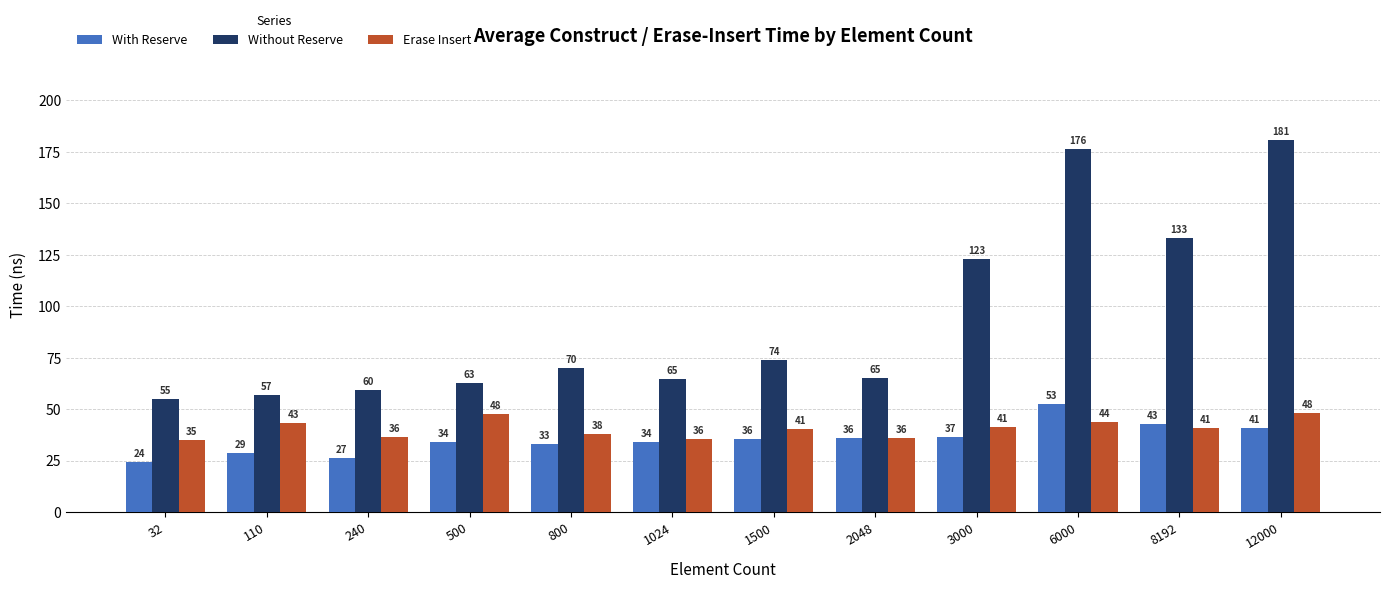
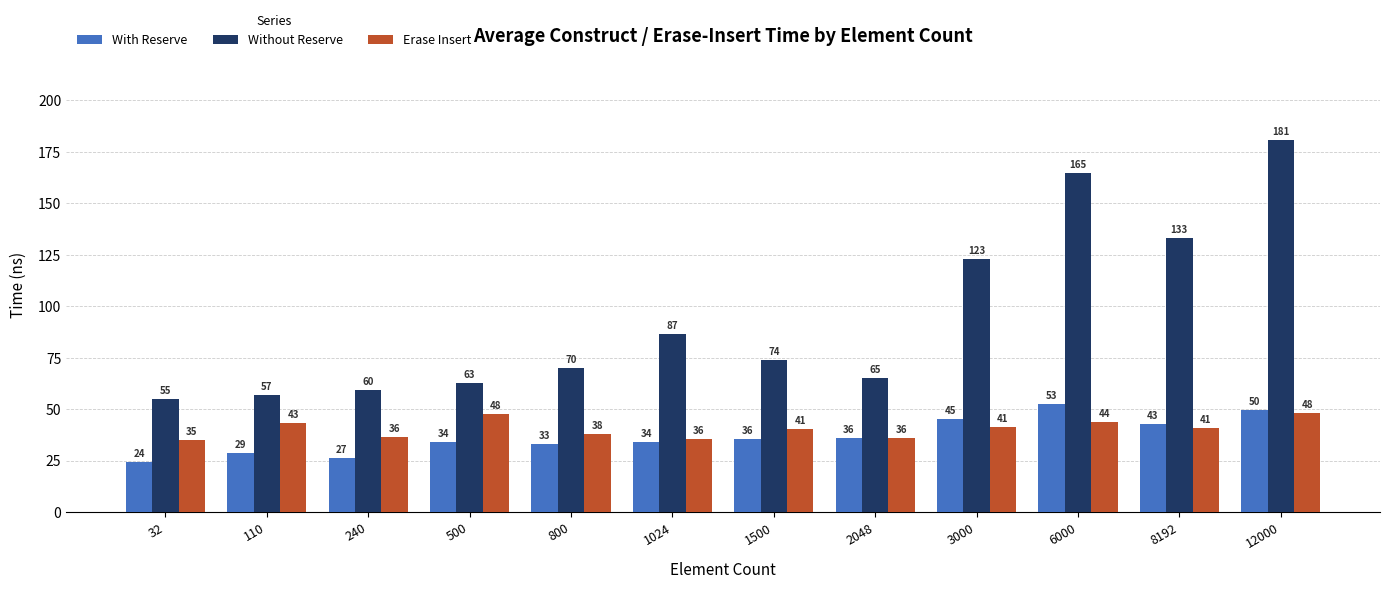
  {
    "With Reserve": {
      "32": 24,
      "110": 29,
      "240": 27,
      "500": 34,
      "800": 33,
      "1024": 34,
      "1500": 36,
      "2048": 36,
-     "3000": 37,
+     "3000": 45,
      "6000": 53,
      "8192": 43,
-     "12000": 41
+     "12000": 50
    },
    "Without Reserve": {
      "32": 55,
      "110": 57,
      "240": 60,
      "500": 63,
      "800": 70,
-     "1024": 65,
+     "1024": 87,
      "1500": 74,
      "2048": 65,
      "3000": 123,
-     "6000": 176,
+     "6000": 165,
      "8192": 133,
      "12000": 181
    },
    "Erase Insert": {
      "32": 35,
      "110": 43,
      "240": 36,
      "500": 48,
      "800": 38,
      "1024": 36,
      "1500": 41,
      "2048": 36,
      "3000": 41,
      "6000": 44,
      "8192": 41,
      "12000": 48
    }
  }
